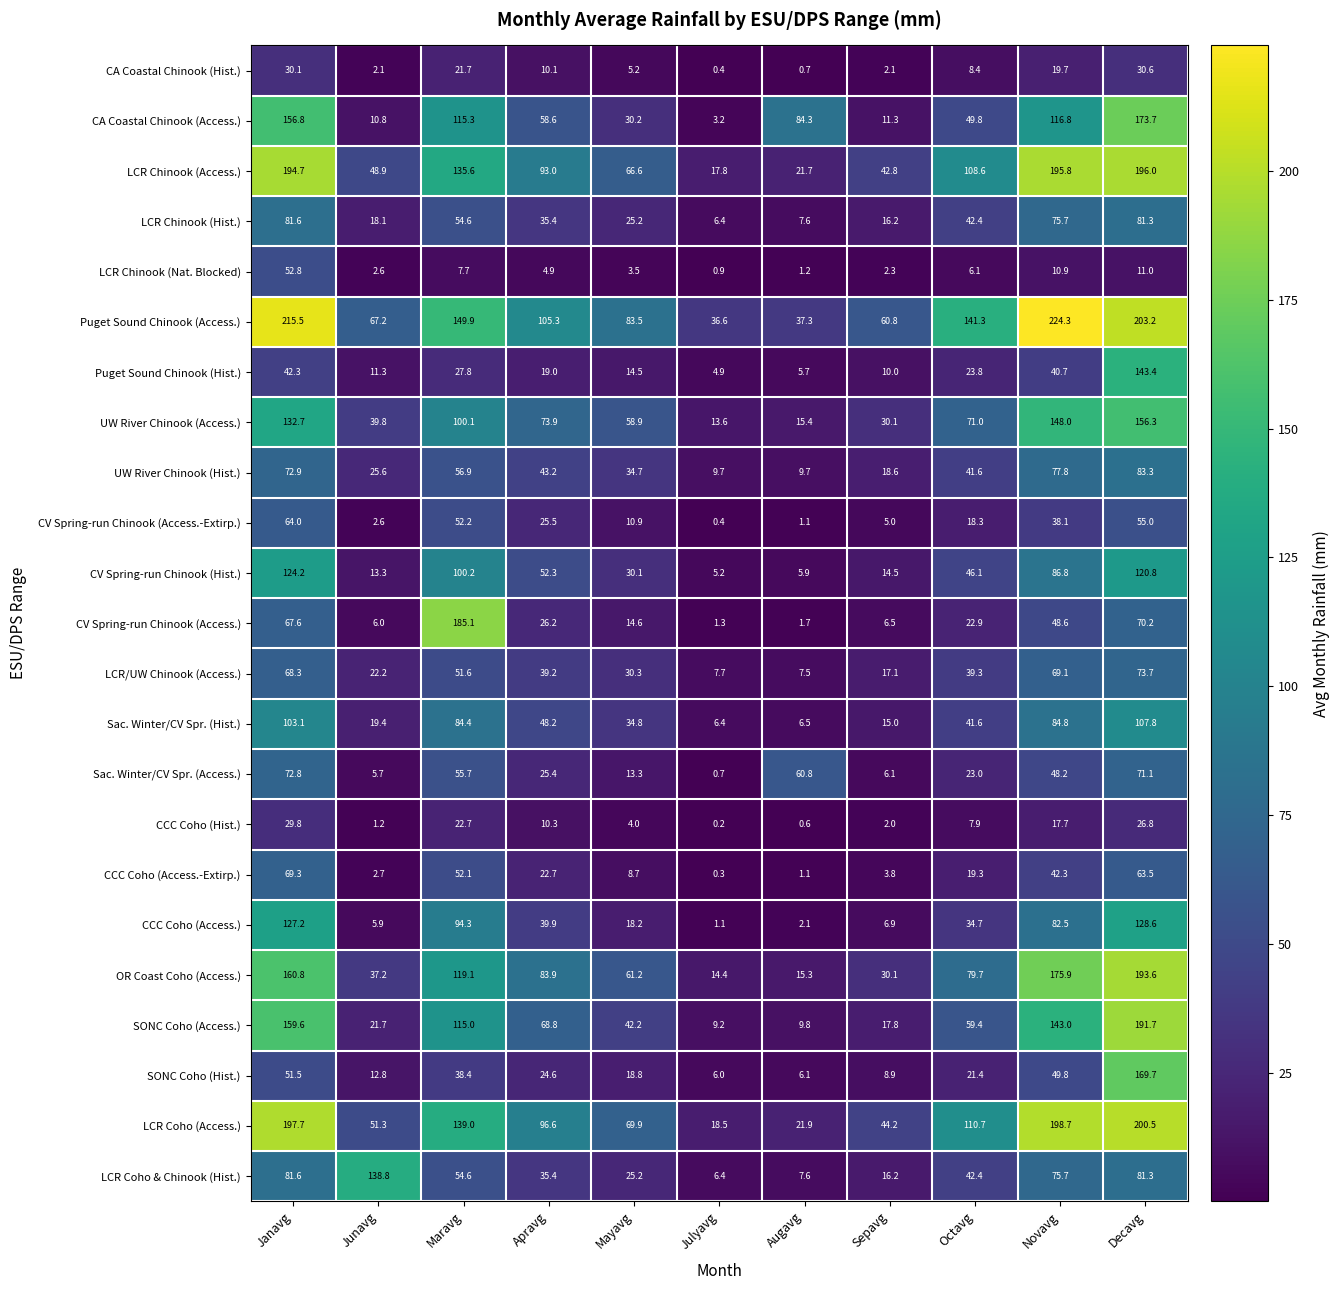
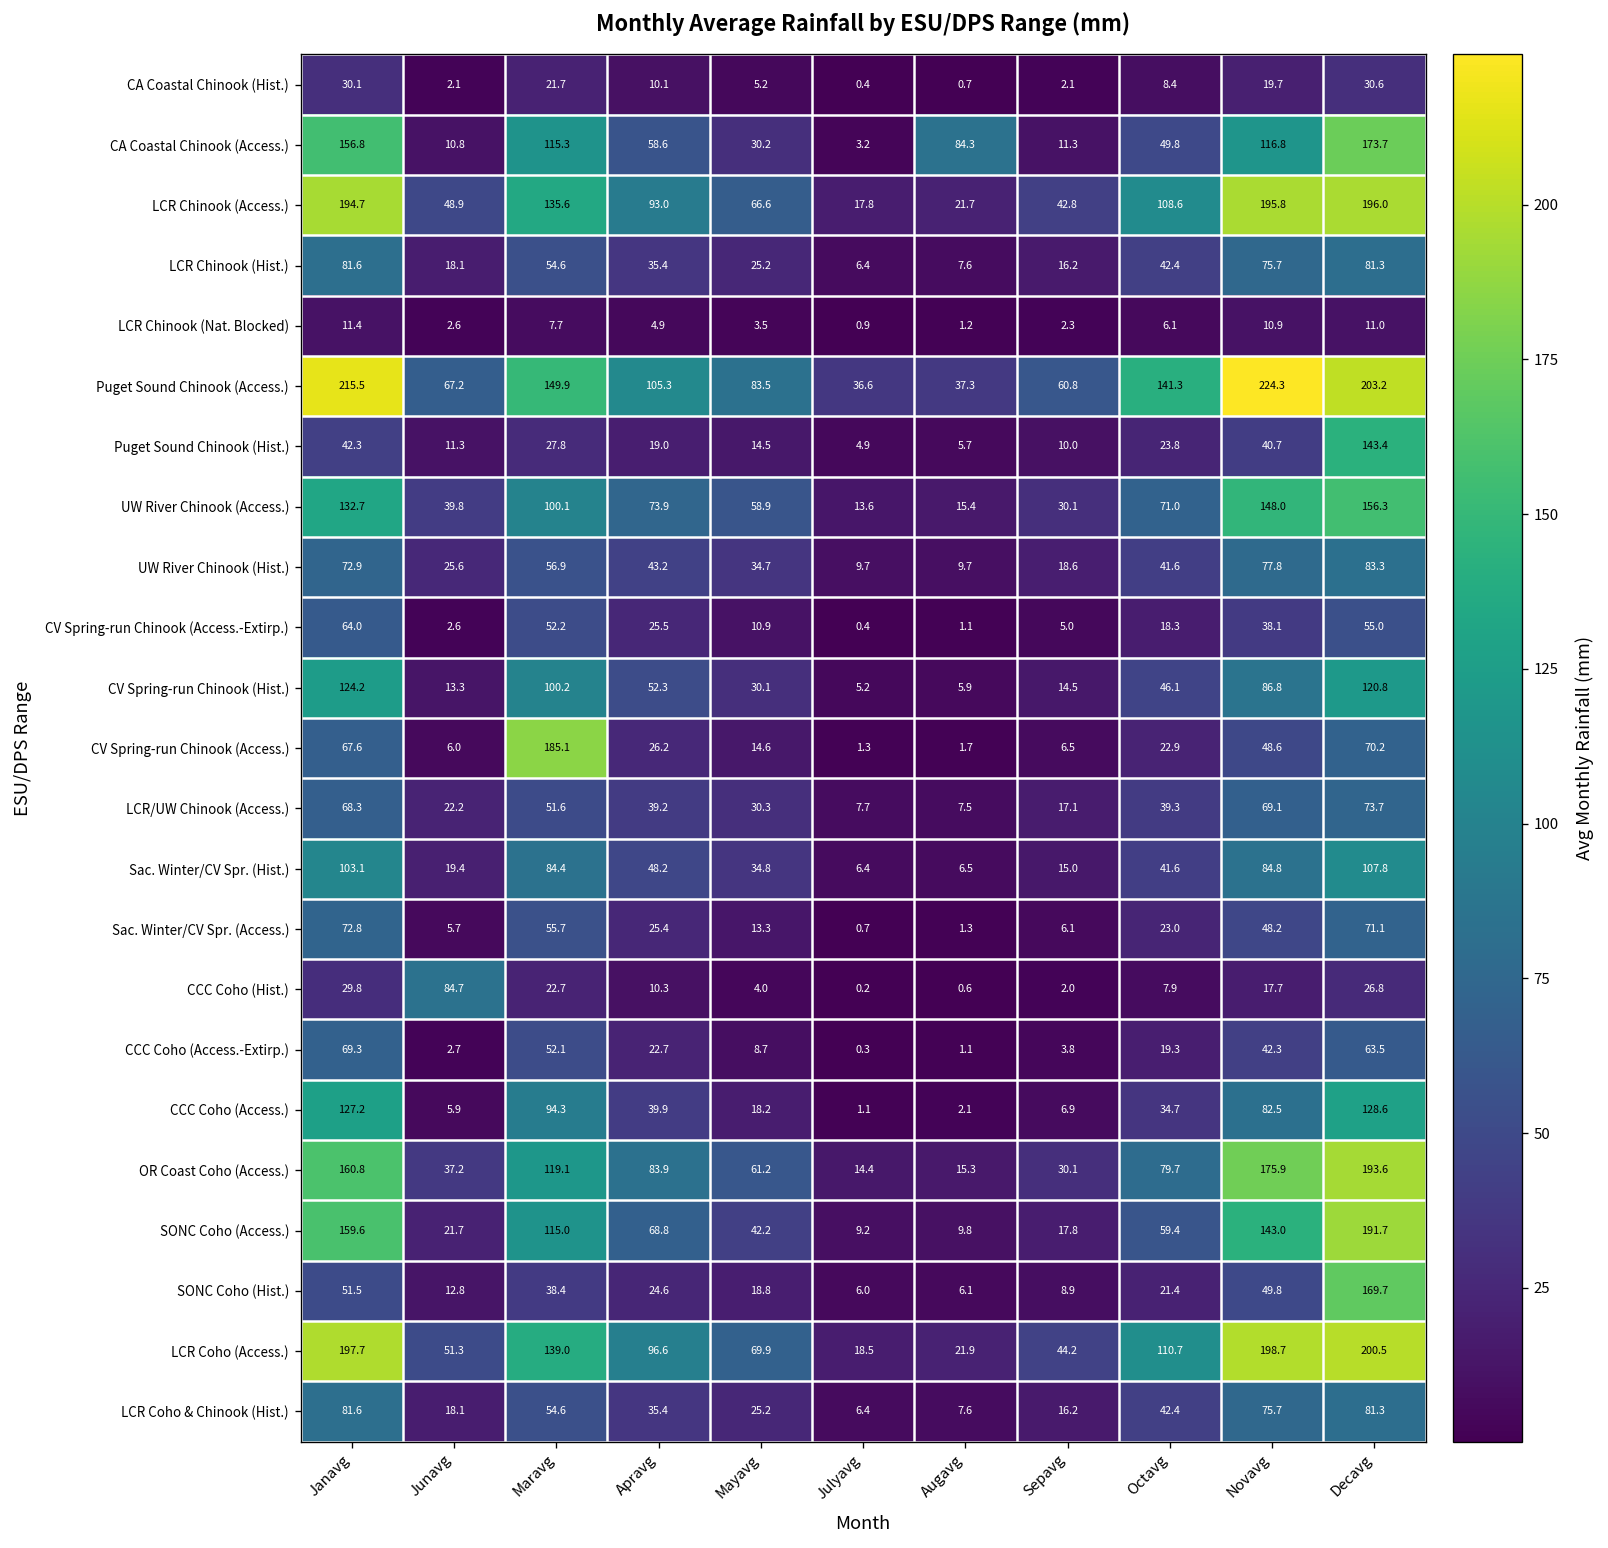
  {
    "LCR Chinook (Nat. Blocked)": {
-     "Janavg": 52.8,
+     "Janavg": 11.4,
      "Junavg": 2.6,
      "Maravg": 7.7,
      "Apravg": 4.9,
      "Mayavg": 3.5,
      "Julyavg": 0.9,
      "Augavg": 1.2,
      "Sepavg": 2.3,
      "Octavg": 6.1,
      "Novavg": 10.9,
      "Decavg": 11.0
    },
    "Sac. Winter/CV Spr. (Access.)": {
      "Janavg": 72.8,
      "Junavg": 5.7,
      "Maravg": 55.7,
      "Apravg": 25.4,
      "Mayavg": 13.3,
      "Julyavg": 0.7,
-     "Augavg": 60.8,
+     "Augavg": 1.3,
      "Sepavg": 6.1,
      "Octavg": 23.0,
      "Novavg": 48.2,
      "Decavg": 71.1
    },
    "CCC Coho (Hist.)": {
      "Janavg": 29.8,
-     "Junavg": 1.2,
+     "Junavg": 84.7,
      "Maravg": 22.7,
      "Apravg": 10.3,
      "Mayavg": 4.0,
      "Julyavg": 0.2,
      "Augavg": 0.6,
      "Sepavg": 2.0,
      "Octavg": 7.9,
      "Novavg": 17.7,
      "Decavg": 26.8
    },
    "LCR Coho & Chinook (Hist.)": {
      "Janavg": 81.6,
-     "Junavg": 138.8,
+     "Junavg": 18.1,
      "Maravg": 54.6,
      "Apravg": 35.4,
      "Mayavg": 25.2,
      "Julyavg": 6.4,
      "Augavg": 7.6,
      "Sepavg": 16.2,
      "Octavg": 42.4,
      "Novavg": 75.7,
      "Decavg": 81.3
    }
  }
